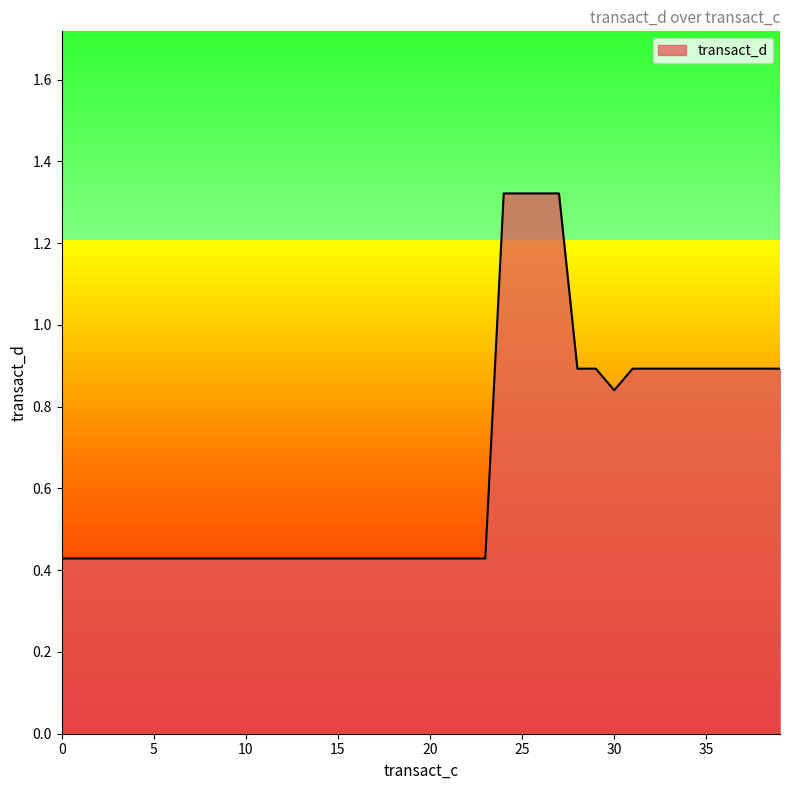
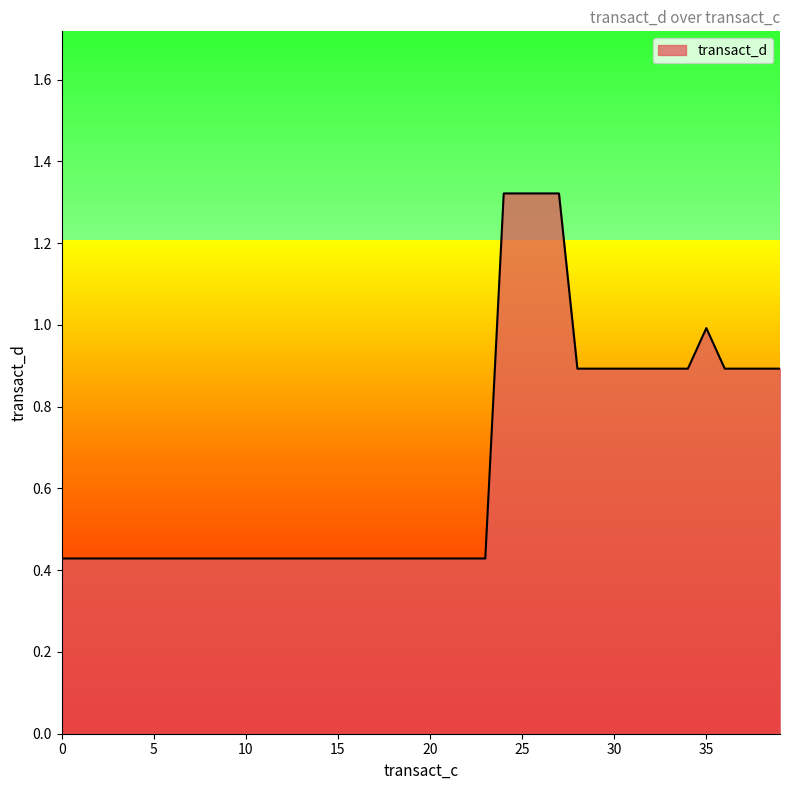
  {
    "0": 0.43,
    "5": 0.43,
    "10": 0.43,
    "15": 0.43,
    "20": 0.43,
    "25": 1.32,
-   "30": 0.84,
-   "35": 0.89
+   "30": 0.89,
+   "35": 0.99
  }
